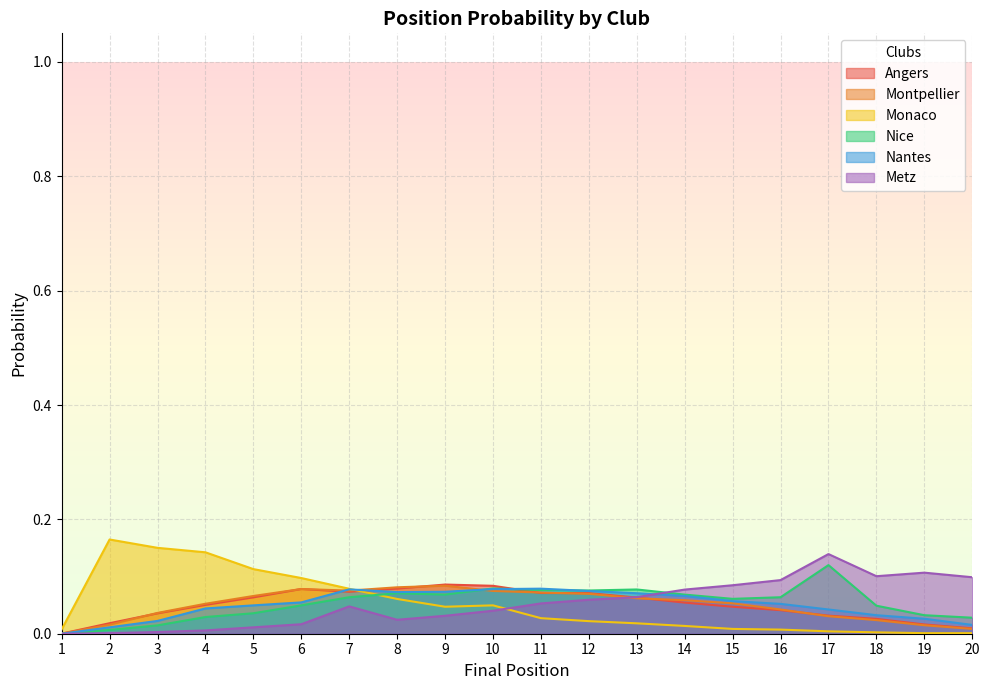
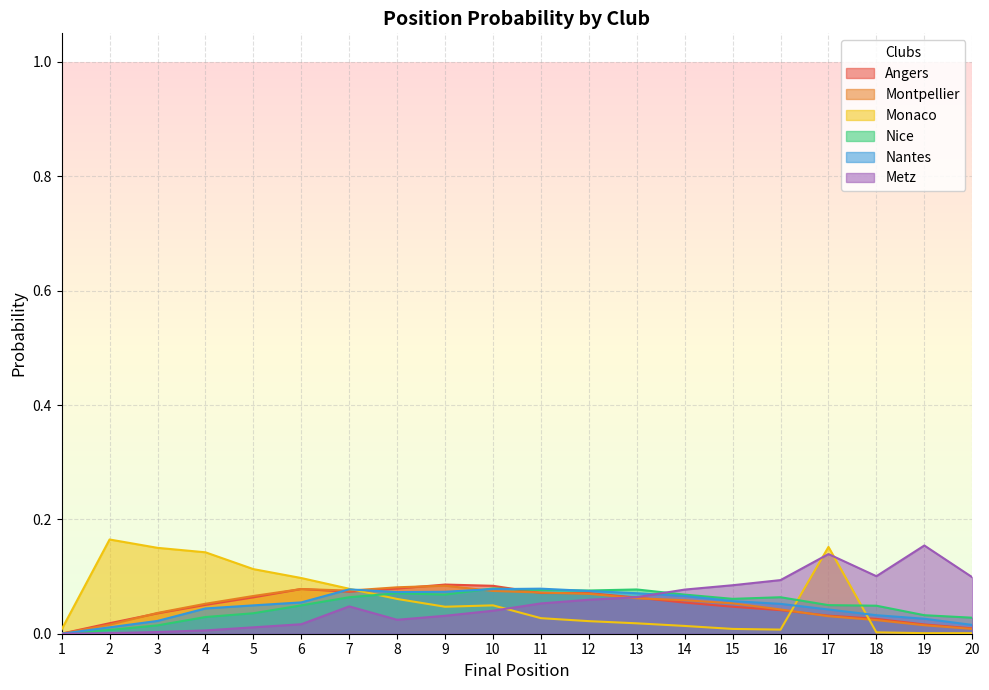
  {
    "Monaco": {
      "1": 0.01,
      "2": 0.16,
      "3": 0.15,
      "4": 0.14,
      "5": 0.11,
      "6": 0.10,
      "8": 0.06,
      "9": 0.05,
      "10": 0.05,
      "11": 0.03,
      "12": 0.02,
      "13": 0.02,
      "14": 0.01,
      "15": 0.01,
      "16": 0.01,
-     "17": 0.00,
+     "17": 0.15,
      "18": 0.00,
      "19": 0.00,
      "20": 0.00
    },
    "Nice": {
      "2": 0.01,
      "3": 0.01,
      "4": 0.03,
      "5": 0.04,
      "6": 0.05,
      "7": 0.06,
      "9": 0.07,
      "13": 0.08,
      "16": 0.06,
-     "17": 0.12,
+     "17": 0.05,
      "18": 0.05,
      "19": 0.03,
      "20": 0.03
    },
    "Nantes": {
      "2": 0.01,
      "3": 0.02,
      "4": 0.04,
      "5": 0.05,
      "6": 0.05,
      "9": 0.07,
      "13": 0.07,
      "16": 0.05,
      "17": 0.04,
      "18": 0.03,
      "19": 0.03,
      "20": 0.02
    },
    "Metz": {
      "2": 0.00,
      "3": 0.00,
      "4": 0.01,
      "5": 0.01,
      "6": 0.02,
      "7": 0.05,
      "8": 0.02,
      "9": 0.03,
      "10": 0.04,
      "11": 0.05,
      "12": 0.06,
      "14": 0.08,
      "15": 0.08,
      "16": 0.09,
      "17": 0.14,
      "18": 0.10,
-     "19": 0.11,
+     "19": 0.15,
      "20": 0.10
    }
  }
